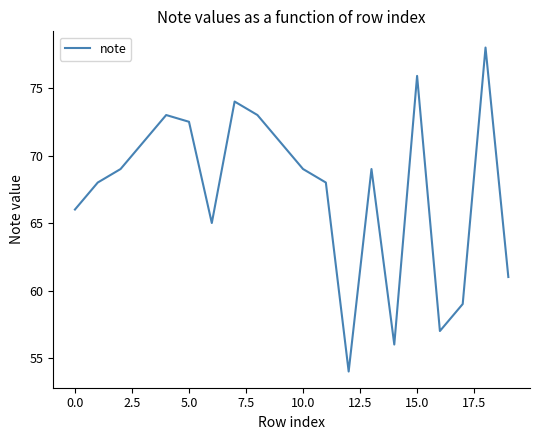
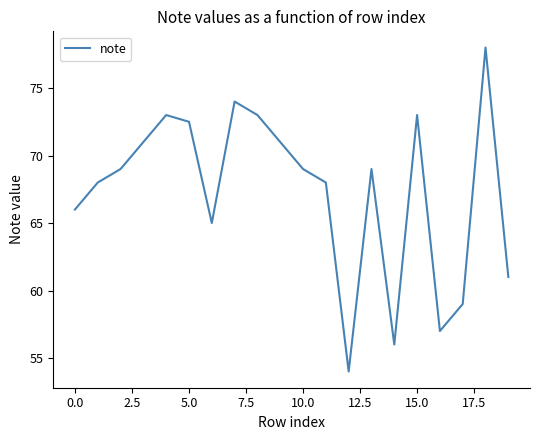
  {
    "0.0": 66.0,
    "5.0": 72.5,
    "10.0": 69.0,
-   "15.0": 75.9
+   "15.0": 73.0
  }
